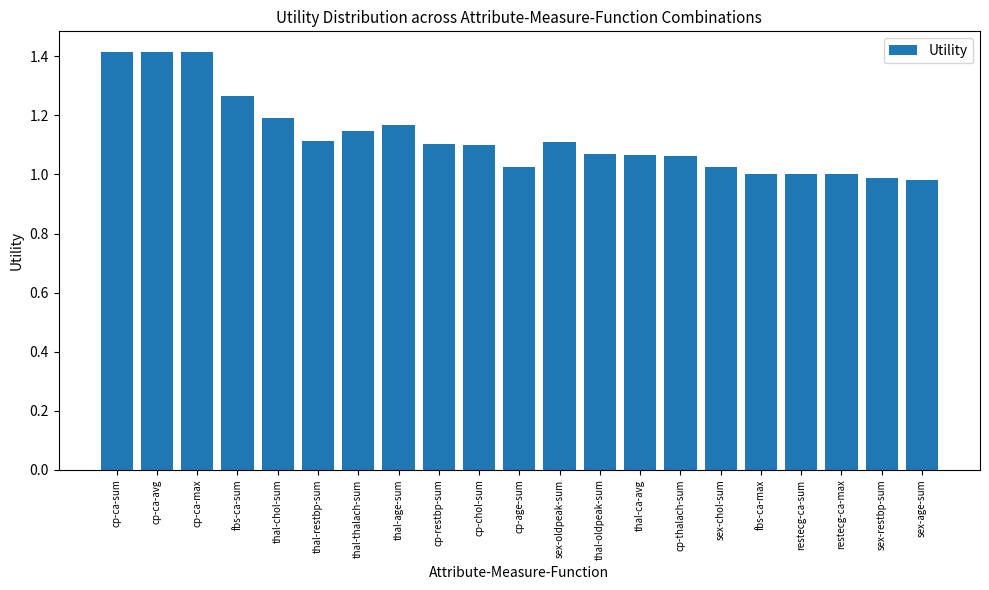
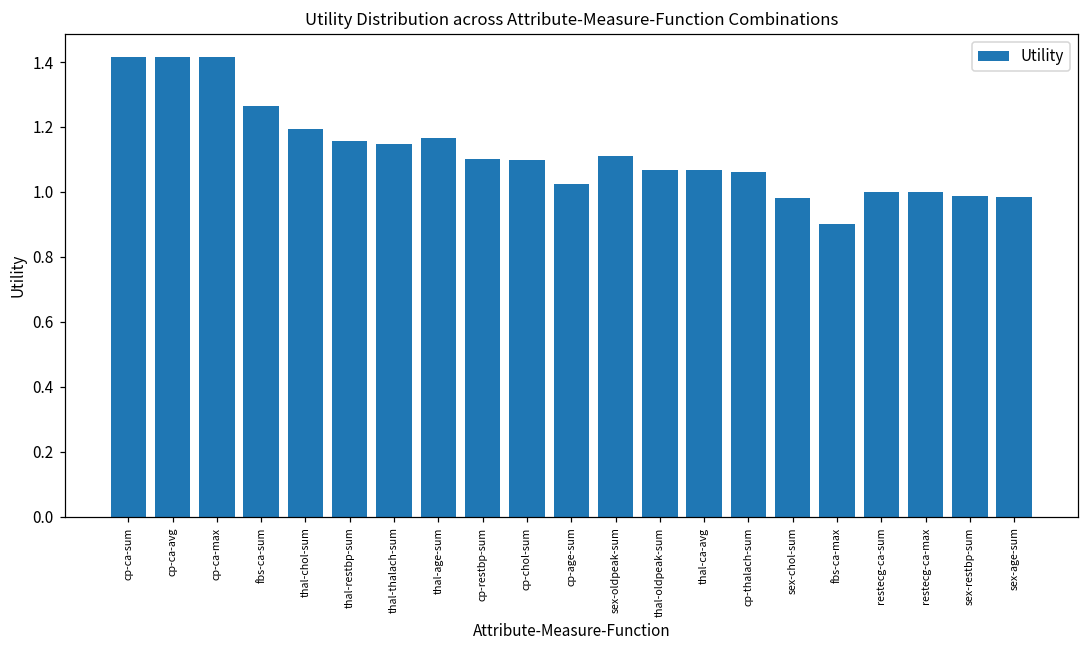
  {
    "cp-ca-sum": 1.41,
    "cp-ca-avg": 1.41,
    "cp-ca-max": 1.41,
    "fbs-ca-sum": 1.26,
    "thal-chol-sum": 1.19,
-   "thal-restbp-sum": 1.11,
+   "thal-restbp-sum": 1.16,
    "thal-thalach-sum": 1.15,
    "thal-age-sum": 1.17,
    "cp-restbp-sum": 1.10,
    "cp-chol-sum": 1.10,
    "cp-age-sum": 1.02,
    "sex-oldpeak-sum": 1.11,
    "thal-oldpeak-sum": 1.07,
    "thal-ca-avg": 1.07,
    "cp-thalach-sum": 1.06,
-   "sex-chol-sum": 1.02,
-   "fbs-ca-max": 1.0,
+   "sex-chol-sum": 0.98,
+   "fbs-ca-max": 0.9,
    "restecg-ca-sum": 1.00,
    "restecg-ca-max": 1.00,
    "sex-restbp-sum": 0.99,
    "sex-age-sum": 0.98
  }
